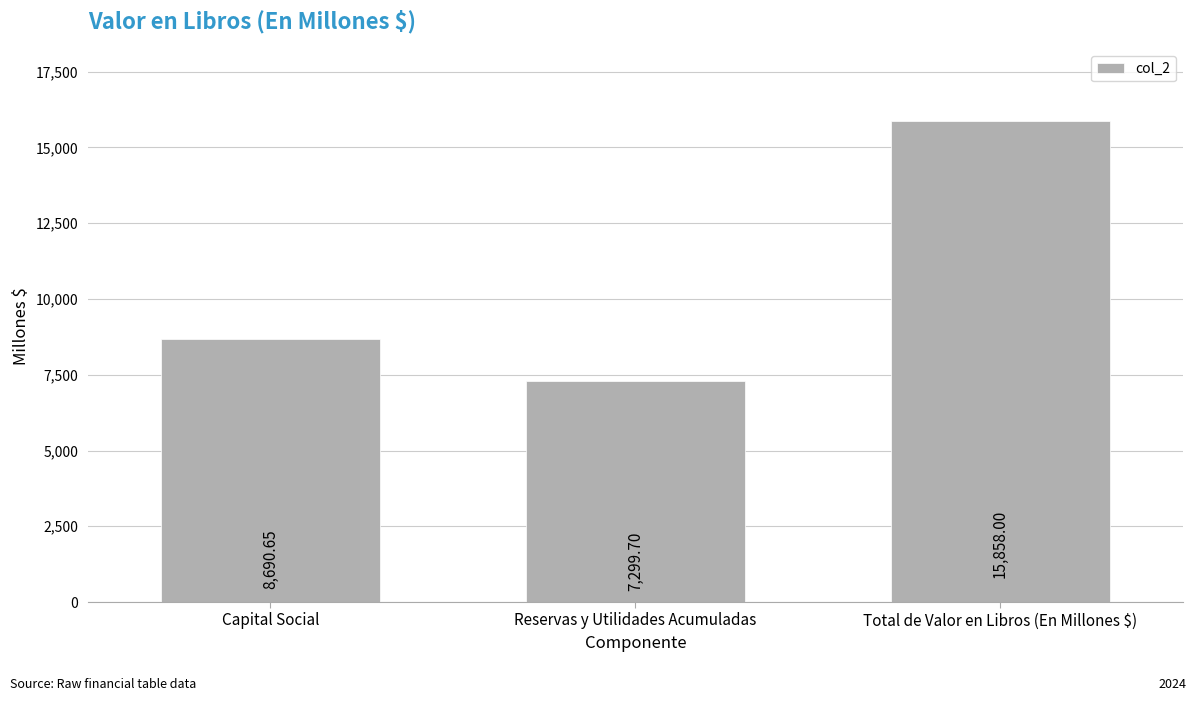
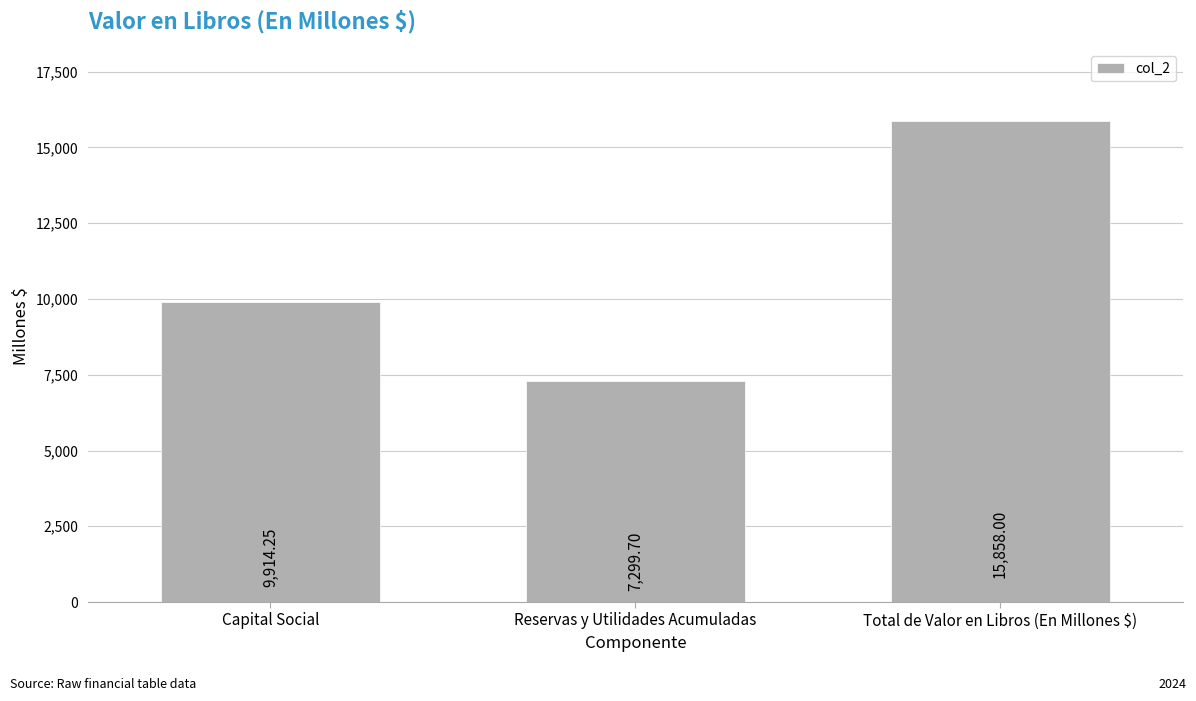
  {
-   "Capital Social": "8,690.65",
+   "Capital Social": "9,914.25",
    "Reservas y Utilidades Acumuladas": "7,299.70",
    "Total de Valor en Libros (En Millones $)": "15,858.00"
  }
